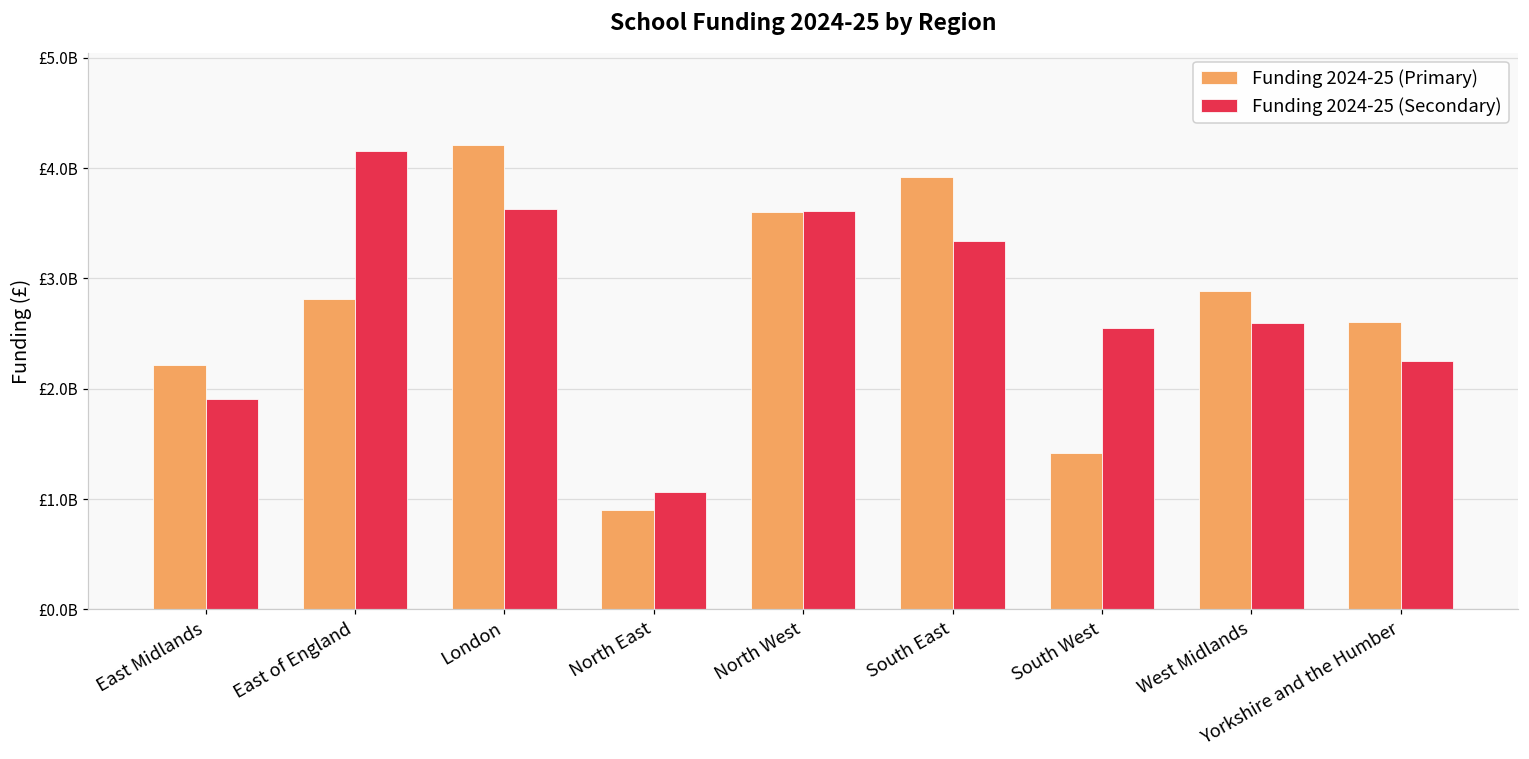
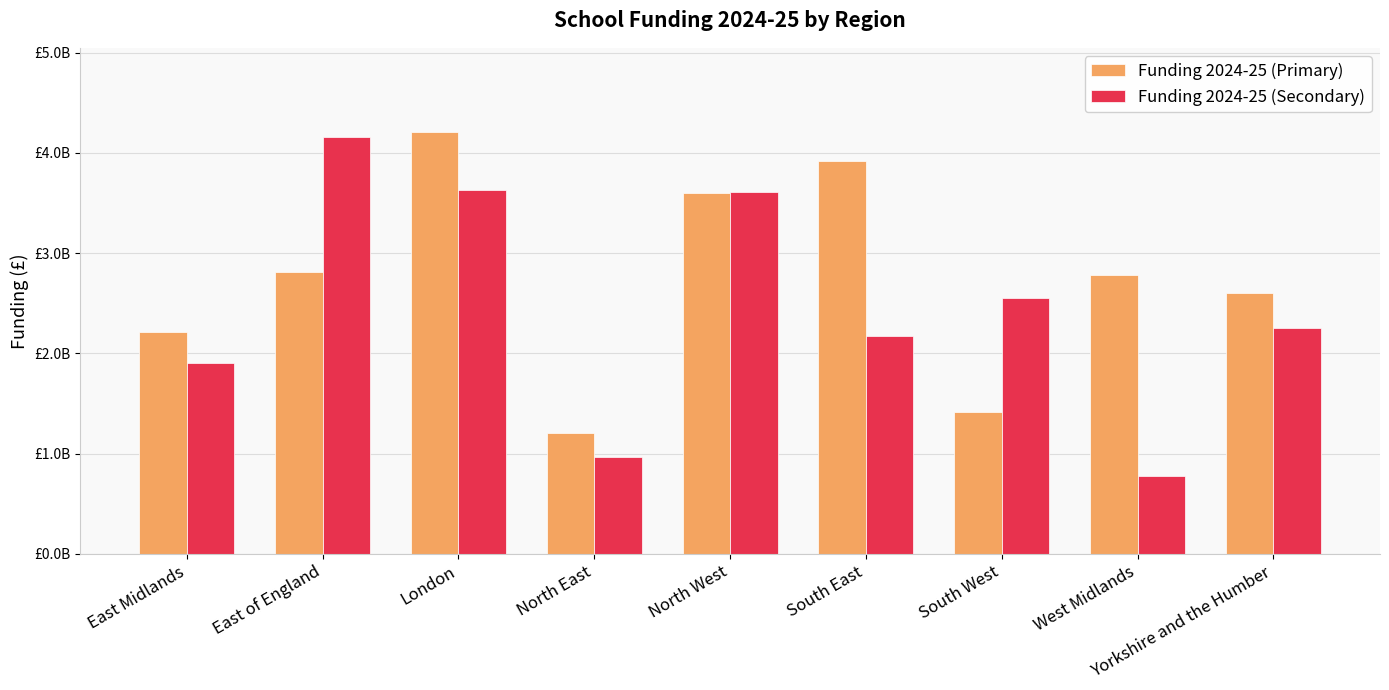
  {
    "Funding 2024-25 (Primary)": {
      "East Midlands": "£2220000000",
      "East of England": "£2820000000",
      "London": "£4210000000",
-     "North East": "£900000000",
+     "North East": "£1200000000",
      "North West": "£3600000000",
      "South East": "£3920000000",
      "South West": "£1420000000",
-     "West Midlands": "£2890000000",
+     "West Midlands": "£2790000000",
      "Yorkshire and the Humber": "£2610000000"
    },
    "Funding 2024-25 (Secondary)": {
      "East Midlands": "£1900000000",
      "East of England": "£4160000000",
      "London": "£3630000000",
-     "North East": "£1060000000",
+     "North East": "£970000000",
      "North West": "£3610000000",
-     "South East": "£3340000000",
+     "South East": "£2180000000",
      "South West": "£2550000000",
-     "West Midlands": "£2590000000",
+     "West Midlands": "£770000000",
      "Yorkshire and the Humber": "£2250000000"
    }
  }
